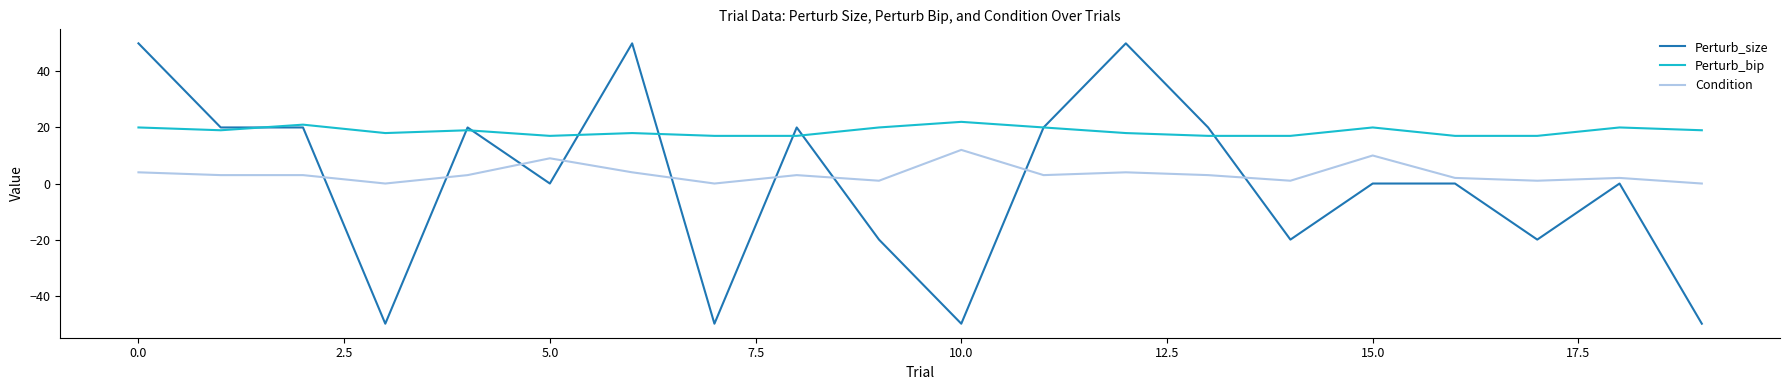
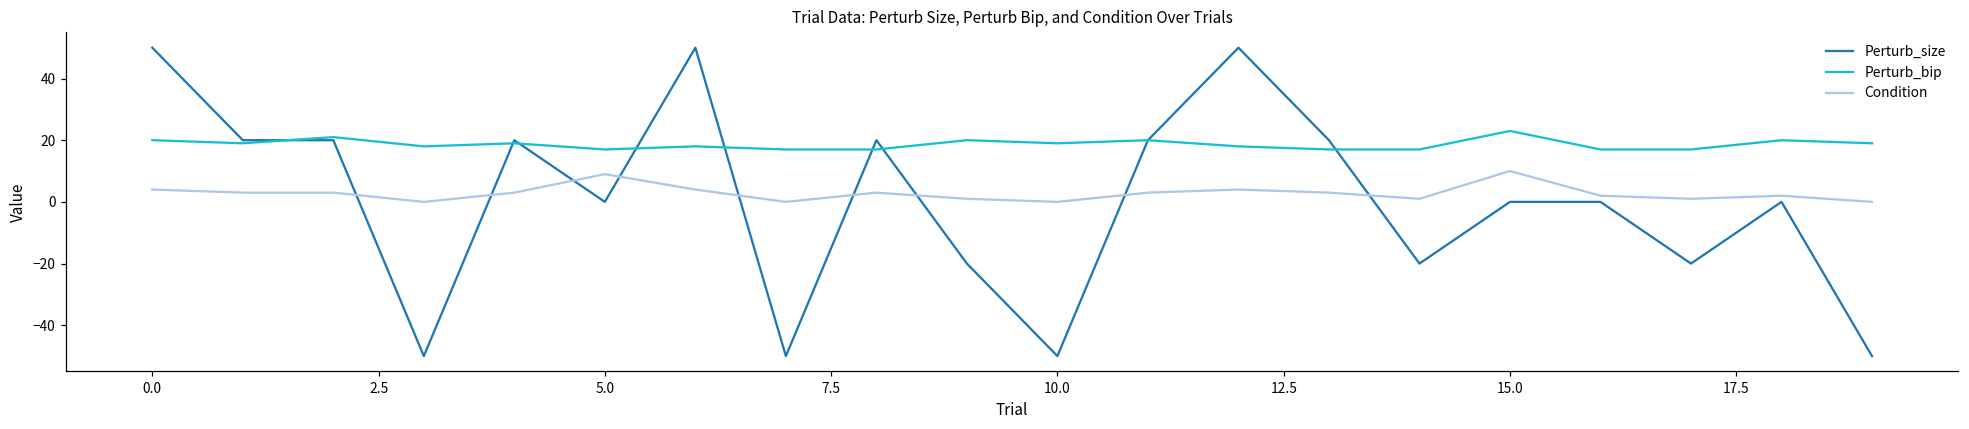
  {
    "Perturb_size": {
      "0.0": 50,
      "5.0": 0,
      "10.0": -50,
      "15.0": 0
    },
    "Perturb_bip": {
      "0.0": 20,
      "5.0": 17,
-     "10.0": 22,
-     "15.0": 20
+     "10.0": 19,
+     "15.0": 23
    },
    "Condition": {
      "0.0": 4,
      "5.0": 9,
-     "10.0": 12,
+     "10.0": 0,
      "15.0": 10
    }
  }
